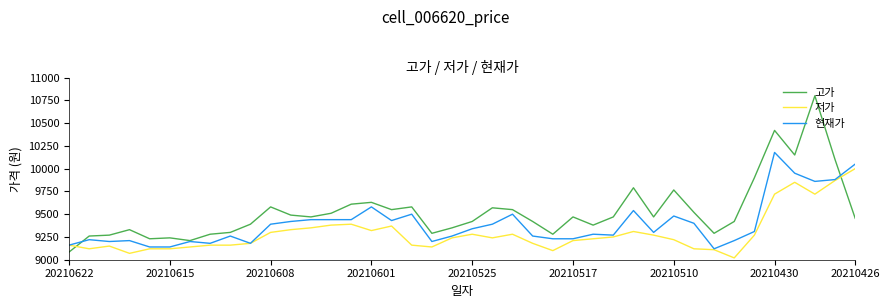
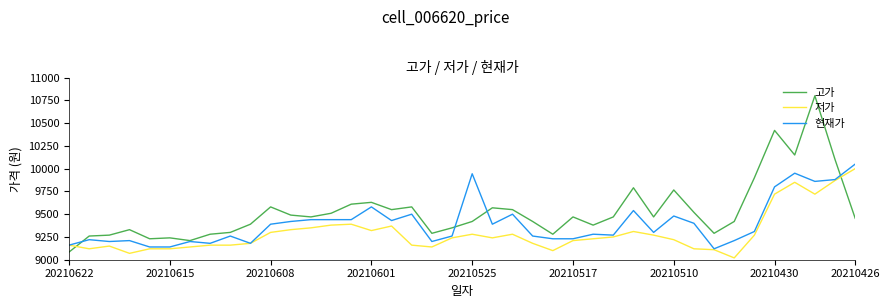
  {
    "고가": {
      "20210622": 9100,
      "20210615": 9200,
      "20210608": 9600,
      "20210601": 9600,
      "20210525": 9400,
      "20210517": 9500,
      "20210510": 9800,
      "20210430": 10400,
      "20210426": 9500
    },
    "저가": {
      "20210608": 9300,
      "20210601": 9300,
      "20210525": 9300,
      "20210510": 9200,
      "20210430": 9700,
      "20210426": 10000
    },
    "현재가": {
      "20210608": 9400,
      "20210601": 9600,
-     "20210525": 9300,
+     "20210525": 9900,
      "20210510": 9500,
-     "20210430": 10200,
+     "20210430": 9800,
      "20210426": 10100
    }
  }
